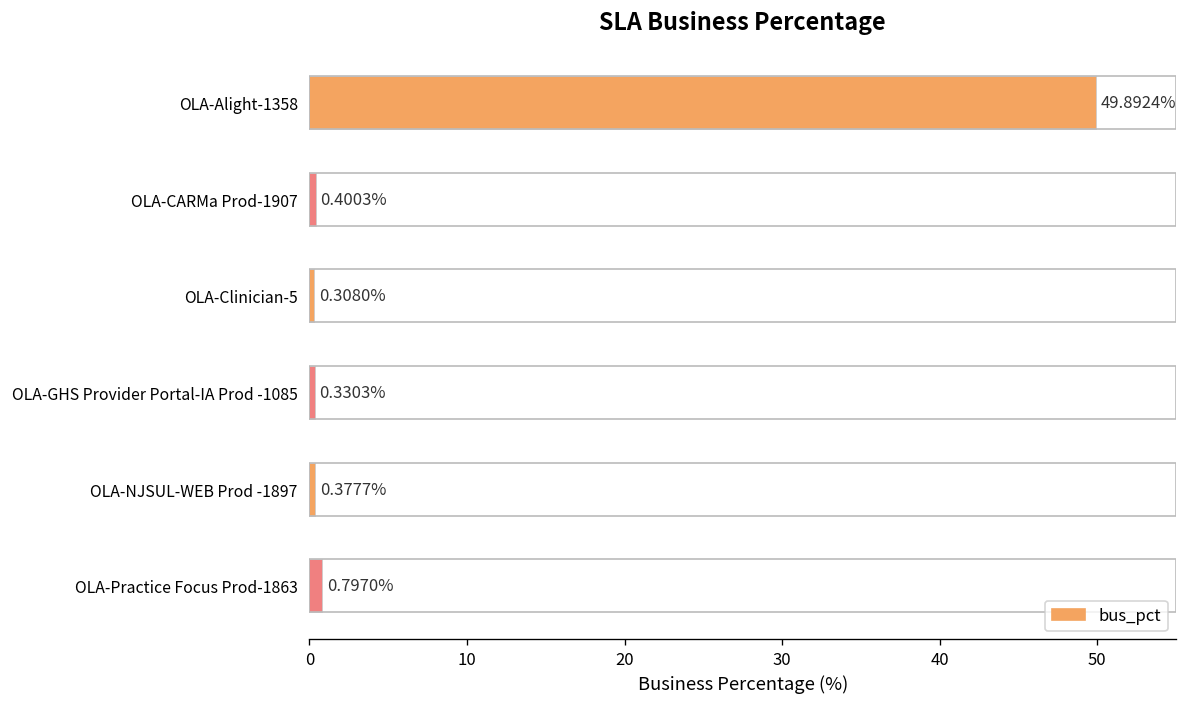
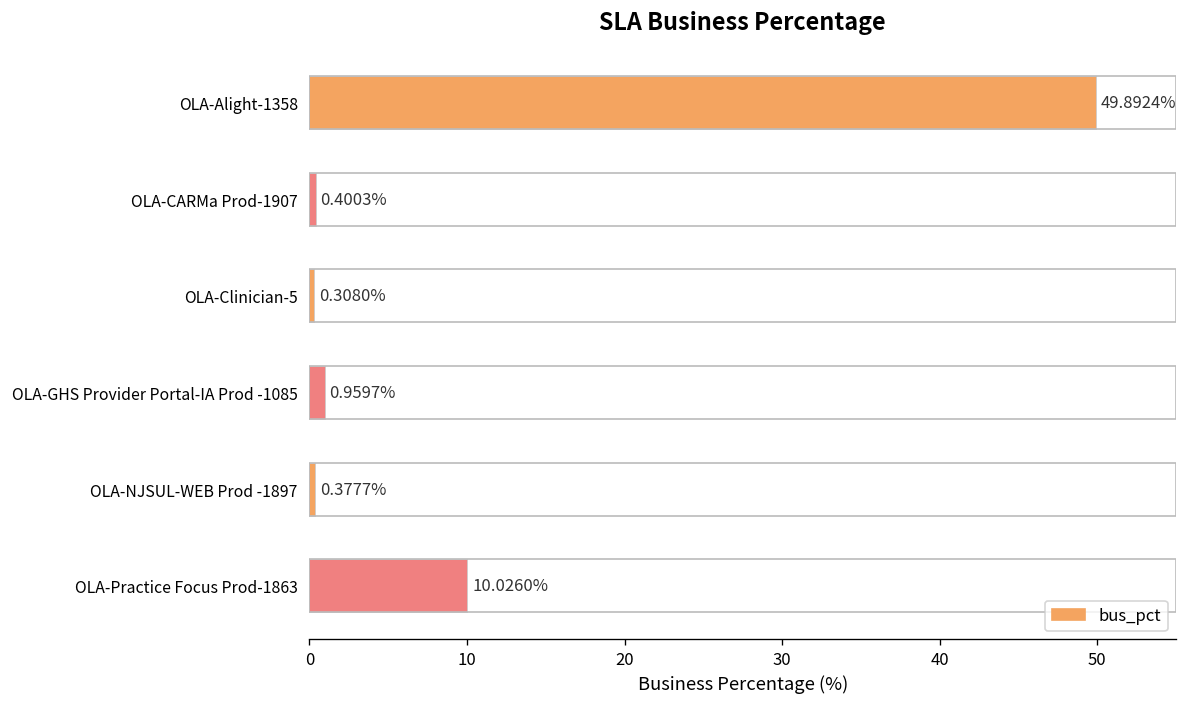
  {
    "OLA-Alight-1358": "49.8924%",
    "OLA-CARMa Prod-1907": "0.4003%",
    "OLA-Clinician-5": "0.3080%",
-   "OLA-GHS Provider Portal-IA Prod -1085": "0.3303%",
+   "OLA-GHS Provider Portal-IA Prod -1085": "0.9597%",
    "OLA-NJSUL-WEB Prod -1897": "0.3777%",
-   "OLA-Practice Focus Prod-1863": "0.7970%"
+   "OLA-Practice Focus Prod-1863": "10.0260%"
  }
